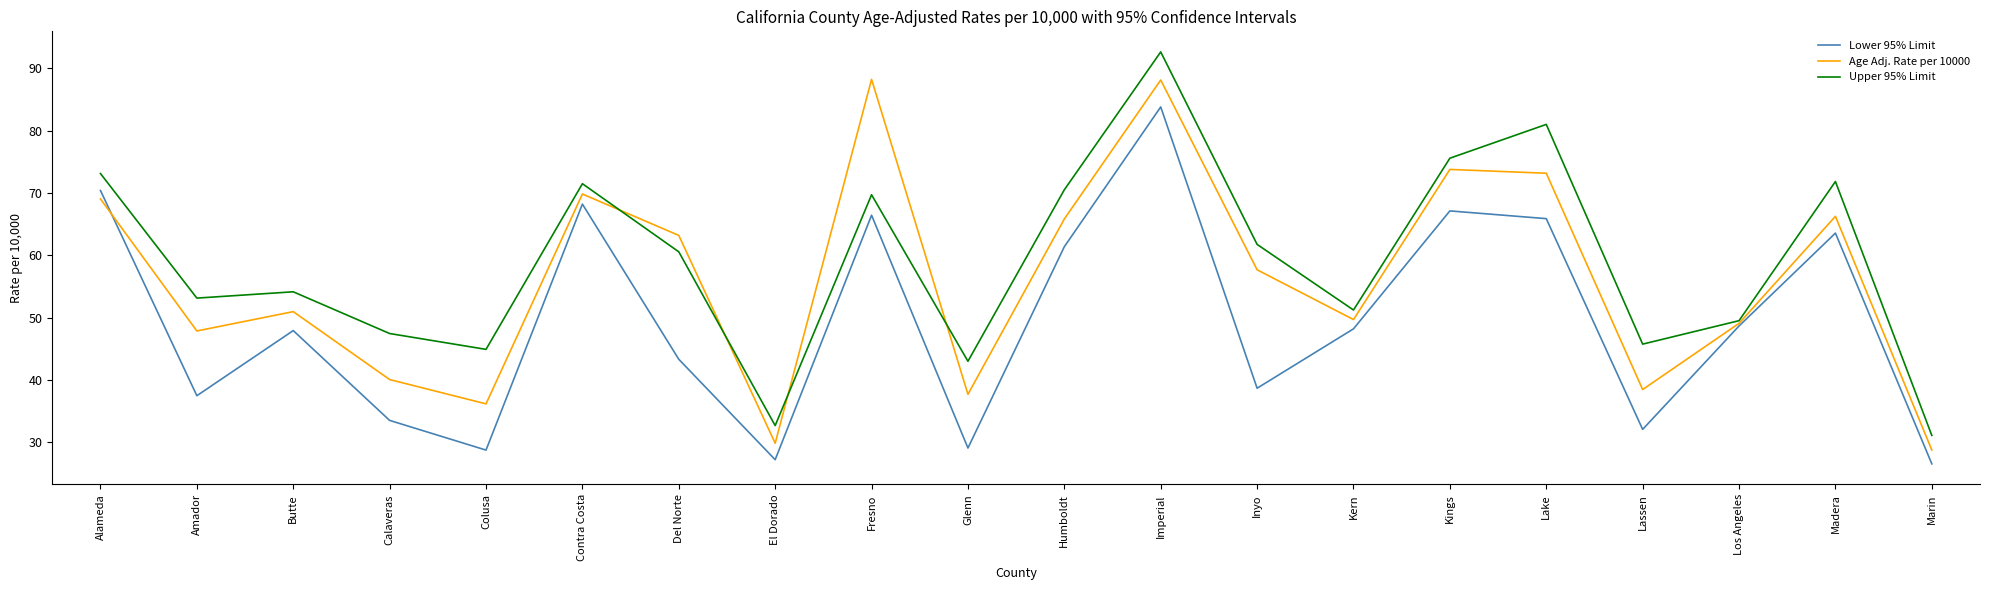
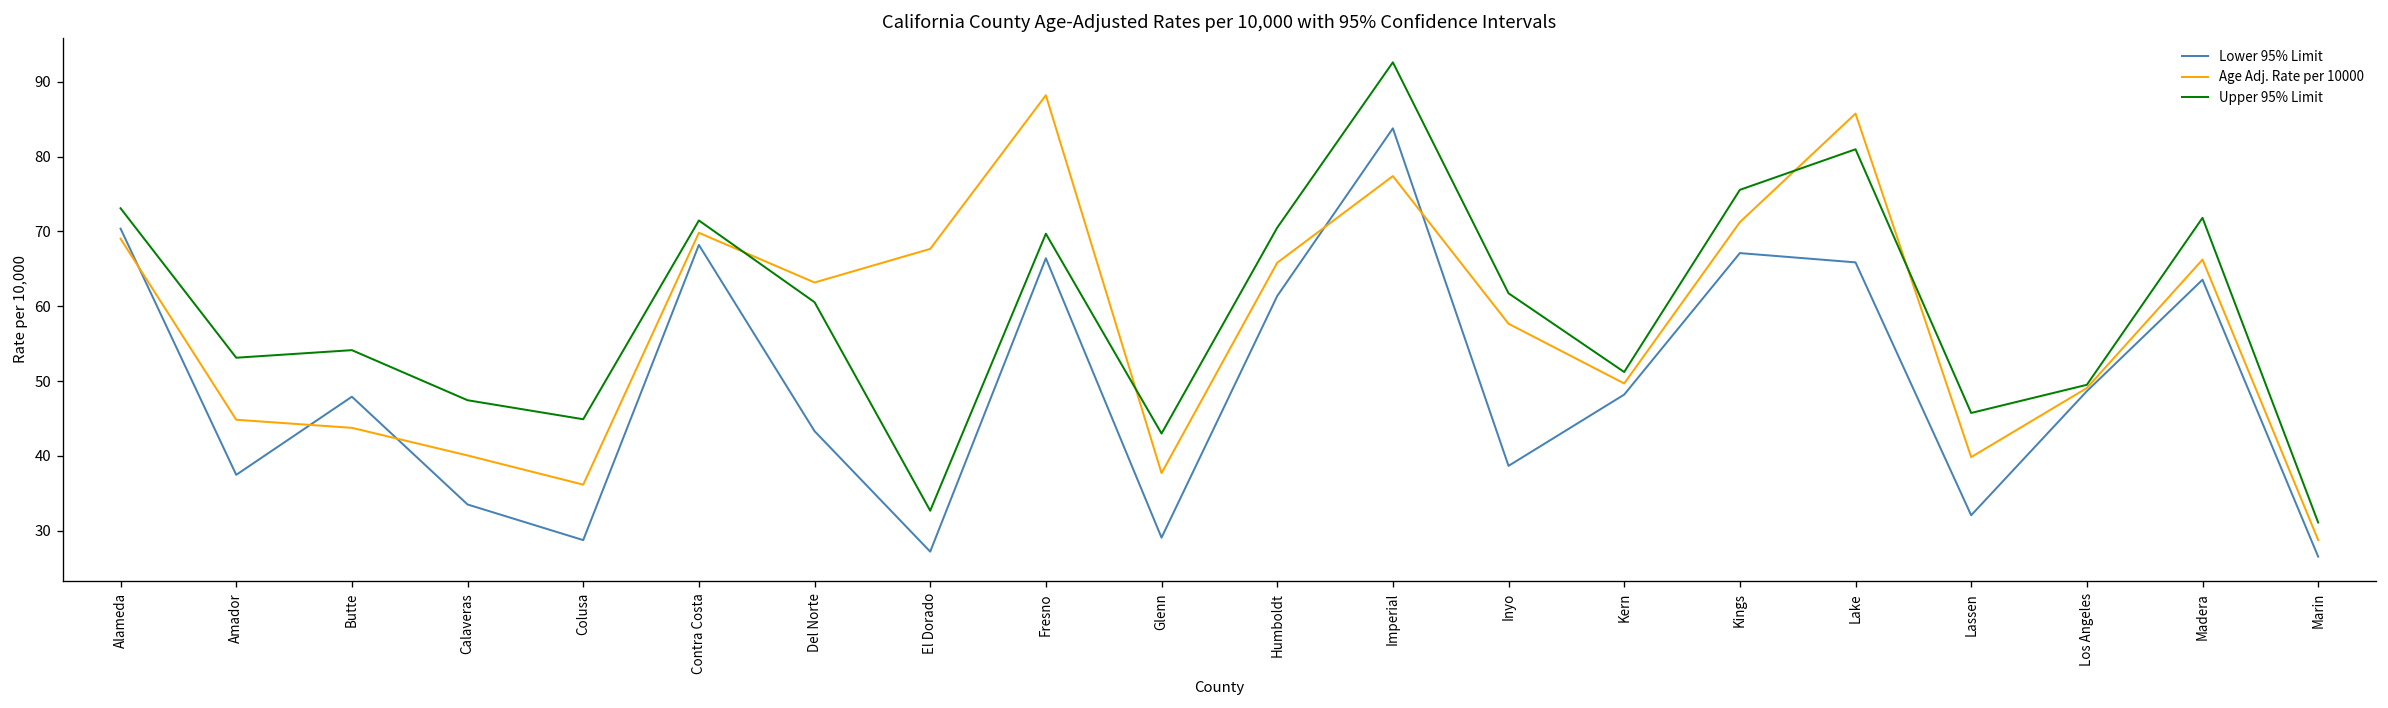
  {
    "Lower 95% Limit": {
      "Alameda": 70,
      "Amador": 37,
      "Butte": 48,
      "Calaveras": 34,
      "Colusa": 29,
      "Contra Costa": 68,
      "Del Norte": 43,
      "El Dorado": 27,
      "Fresno": 66,
      "Glenn": 29,
      "Humboldt": 61,
      "Imperial": 84,
      "Inyo": 39,
      "Kern": 48,
      "Kings": 67,
      "Lake": 66,
      "Lassen": 32,
      "Los Angeles": 49,
      "Madera": 64,
      "Marin": 27
    },
    "Age Adj. Rate per 10000": {
      "Alameda": 69,
-     "Amador": 48,
-     "Butte": 51,
+     "Amador": 45,
+     "Butte": 44,
      "Calaveras": 40,
      "Colusa": 36,
      "Contra Costa": 70,
      "Del Norte": 63,
-     "El Dorado": 30,
+     "El Dorado": 68,
      "Fresno": 88,
      "Glenn": 38,
      "Humboldt": 66,
-     "Imperial": 88,
+     "Imperial": 77,
      "Inyo": 58,
      "Kern": 50,
-     "Kings": 74,
-     "Lake": 73,
-     "Lassen": 38,
+     "Kings": 71,
+     "Lake": 86,
+     "Lassen": 40,
      "Los Angeles": 49,
      "Madera": 66,
      "Marin": 29
    },
    "Upper 95% Limit": {
      "Alameda": 73,
      "Amador": 53,
      "Butte": 54,
      "Calaveras": 47,
      "Colusa": 45,
      "Contra Costa": 71,
      "Del Norte": 61,
      "El Dorado": 33,
      "Fresno": 70,
      "Glenn": 43,
      "Humboldt": 71,
      "Imperial": 93,
      "Inyo": 62,
      "Kern": 51,
      "Kings": 76,
      "Lake": 81,
      "Lassen": 46,
      "Los Angeles": 50,
      "Madera": 72,
      "Marin": 31
    }
  }
